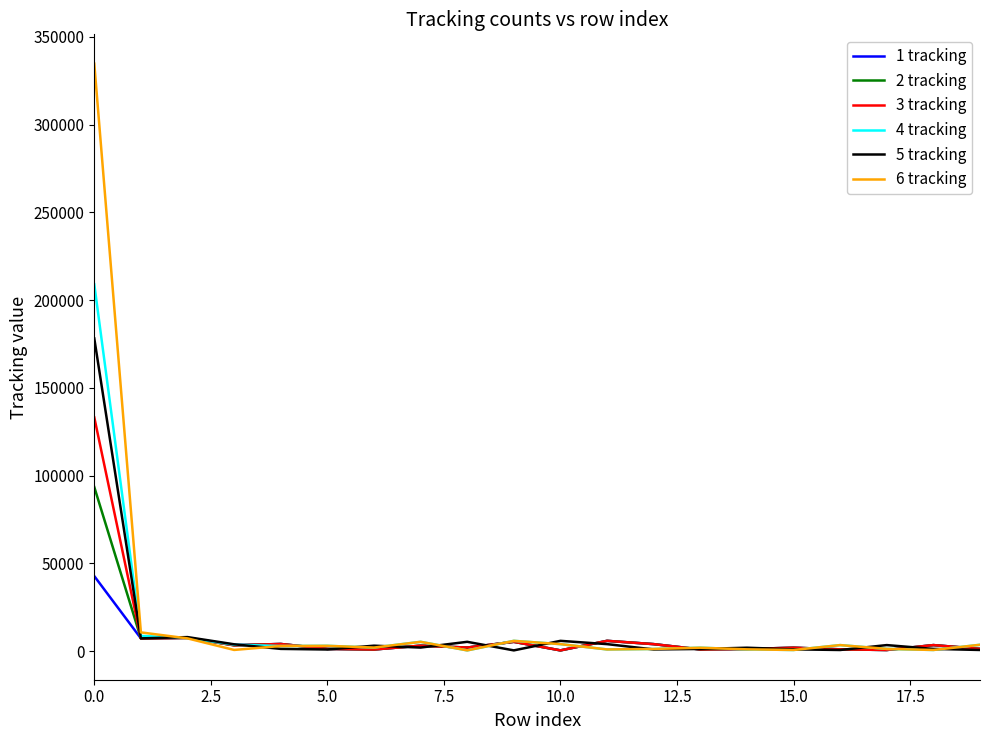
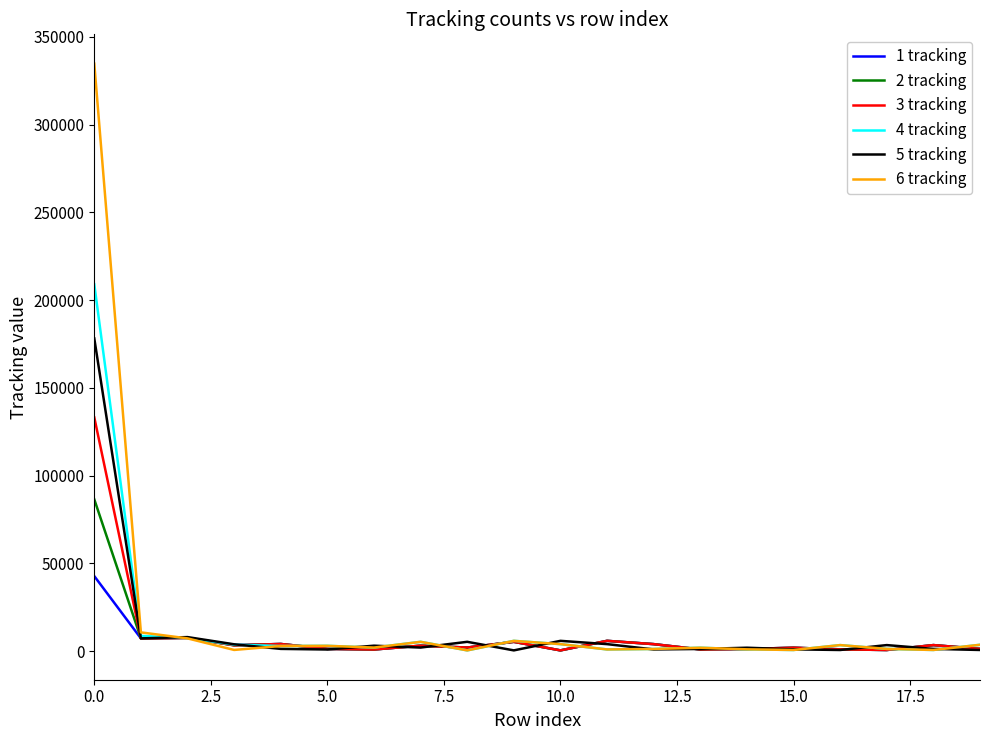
  {
    "1 tracking": {
      "0.0": 43000
    },
    "2 tracking": {
-     "0.0": 93000
+     "0.0": 86000
    },
    "3 tracking": {
      "0.0": 133000
    },
    "4 tracking": {
      "0.0": 209000
    },
    "5 tracking": {
      "0.0": 178000,
      "10.0": 6000
    },
    "6 tracking": {
      "0.0": 335000
    }
  }
